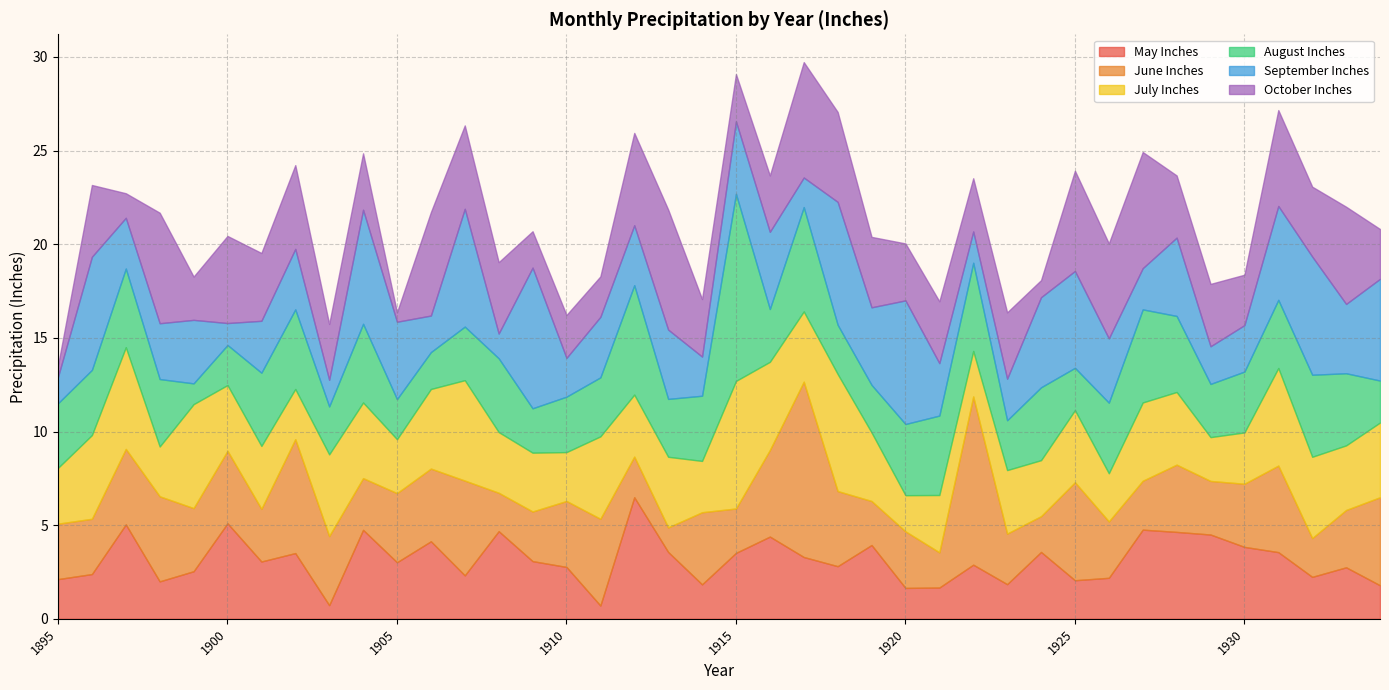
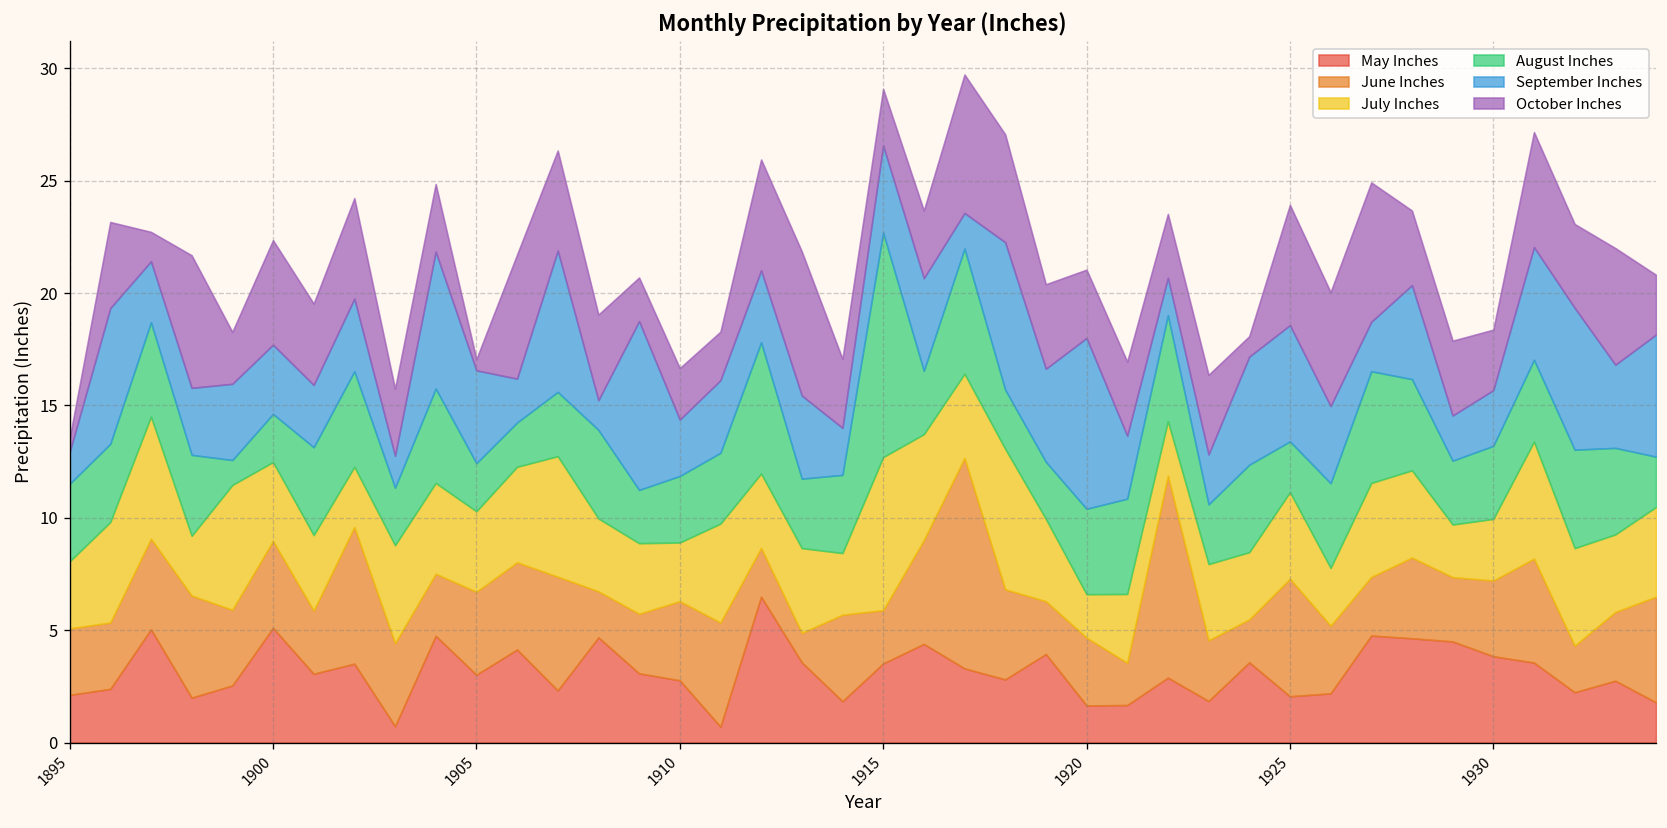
  {
    "July Inches": {
      "1895": 3.0,
      "1900": 3.5,
-     "1905": 2.9,
+     "1905": 3.6,
      "1910": 2.6,
      "1915": 6.8,
      "1920": 1.9,
      "1925": 3.8,
      "1930": 2.7
    },
    "August Inches": {
      "1895": 3.5,
      "1900": 2.1,
      "1905": 2.1,
      "1910": 3.0,
      "1915": 10.0,
      "1920": 3.8,
      "1925": 2.3,
      "1930": 3.3
    },
    "September Inches": {
      "1895": 1.4,
-     "1900": 1.2,
+     "1900": 3.1,
      "1905": 4.1,
-     "1910": 2.1,
+     "1910": 2.5,
      "1915": 3.9,
-     "1920": 6.6,
+     "1920": 7.6,
      "1925": 5.2,
      "1930": 2.5
    },
    "October Inches": {
      "1895": 0.6,
      "1900": 4.6,
      "1905": 0.5,
      "1910": 2.3,
      "1915": 2.5,
      "1920": 3.0,
      "1925": 5.4,
      "1930": 2.7
    }
  }
